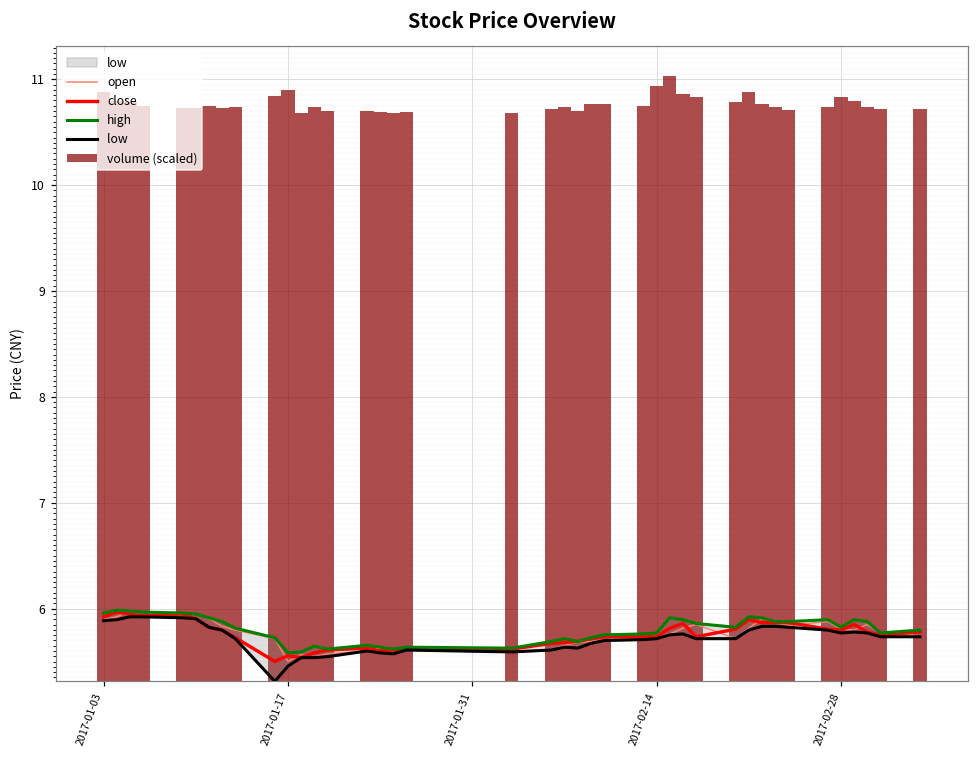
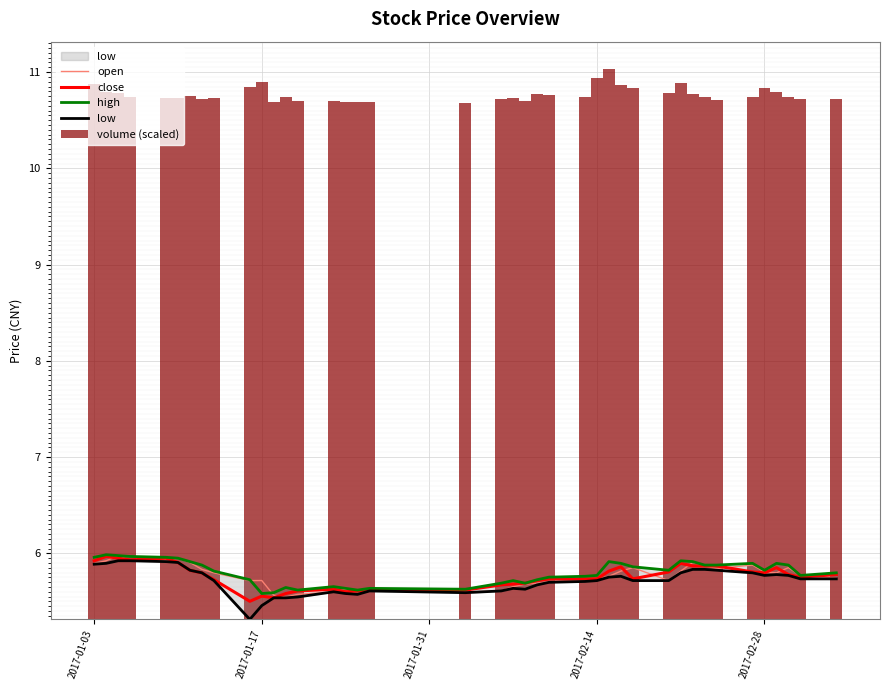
  {
    "open": {
-     "2017-01-17": 5.5
+     "2017-01-17": 5.7
    },
    "volume (scaled)": {
      "2017-01-17": 10.9,
      "2017-02-14": 10.9,
      "2017-02-28": 10.8
    },
    "close": {
      "2017-01-17": 5.6
    }
  }
